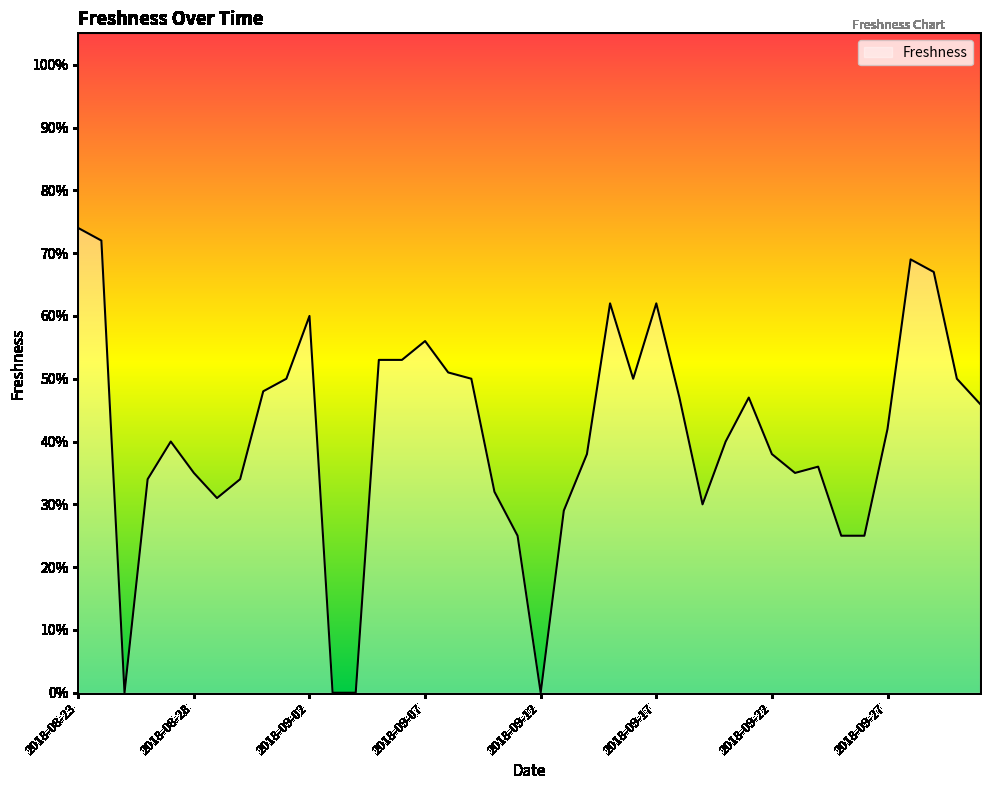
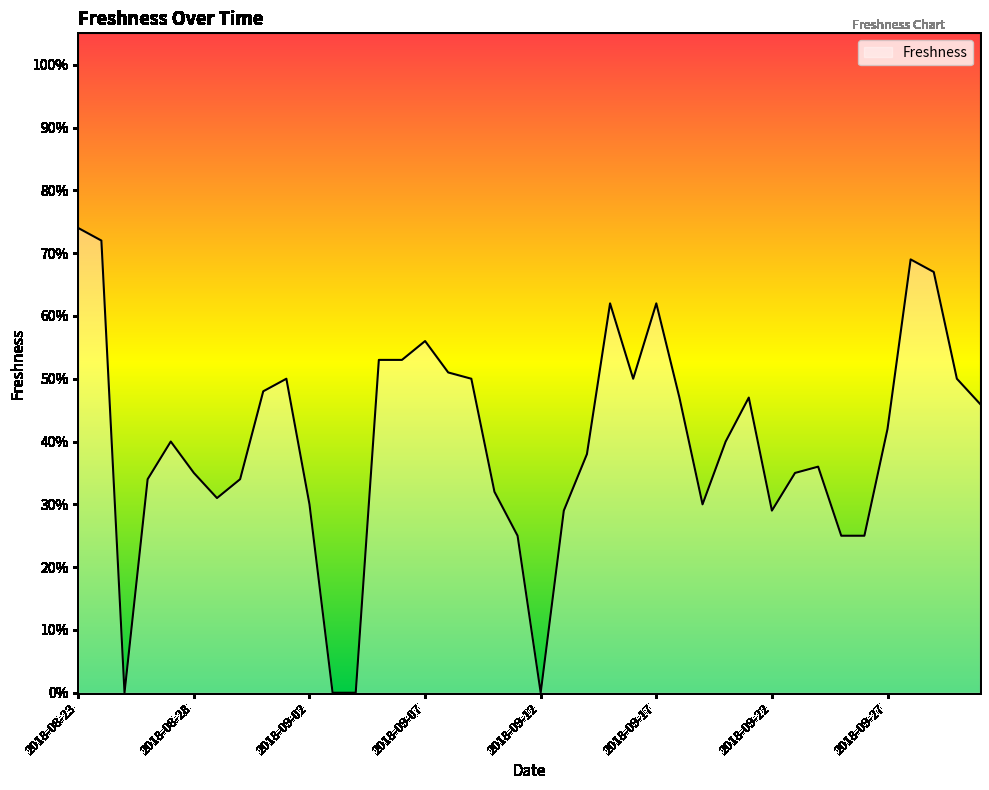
  {
    "2018-08-23": "74%",
    "2018-08-28": "35%",
-   "2018-09-02": "60%",
+   "2018-09-02": "30%",
    "2018-09-07": "56%",
    "2018-09-12": "0%",
    "2018-09-17": "62%",
-   "2018-09-22": "38%",
+   "2018-09-22": "29%",
    "2018-09-27": "42%"
  }
